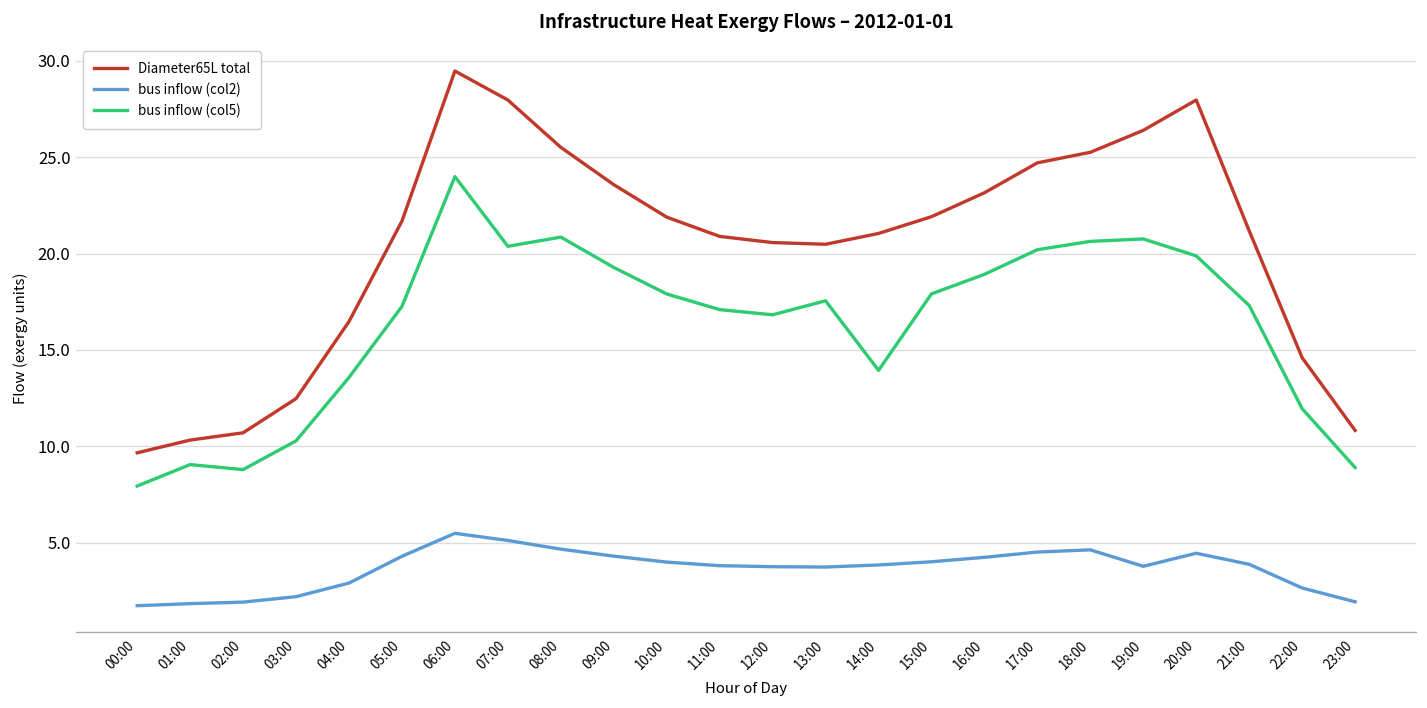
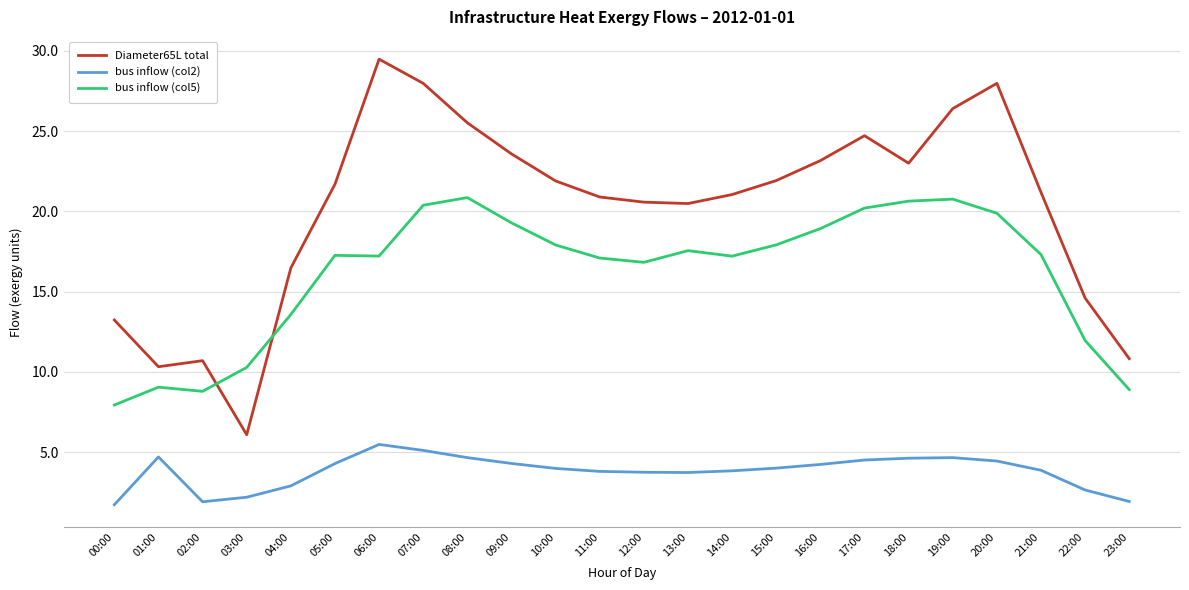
  {
    "Diameter65L total": {
-     "00:00": 9.7,
+     "00:00": 13.2,
      "01:00": 10.3,
      "02:00": 10.7,
-     "03:00": 12.5,
+     "03:00": 6.1,
      "04:00": 16.5,
      "05:00": 21.7,
      "06:00": 29.5,
      "07:00": 28.0,
      "08:00": 25.5,
      "09:00": 23.6,
      "10:00": 21.9,
      "11:00": 20.9,
      "12:00": 20.6,
      "13:00": 20.5,
      "14:00": 21.0,
      "15:00": 21.9,
      "16:00": 23.2,
      "17:00": 24.7,
-     "18:00": 25.3,
+     "18:00": 23.0,
      "19:00": 26.4,
      "20:00": 28.0,
      "21:00": 21.2,
      "22:00": 14.6,
      "23:00": 10.8
    },
    "bus inflow (col2)": {
      "00:00": 1.7,
-     "01:00": 1.8,
+     "01:00": 4.7,
      "02:00": 1.9,
      "03:00": 2.2,
      "04:00": 2.9,
      "05:00": 4.3,
      "06:00": 5.5,
      "07:00": 5.1,
      "08:00": 4.7,
      "09:00": 4.3,
      "10:00": 4.0,
      "11:00": 3.8,
      "12:00": 3.7,
      "13:00": 3.7,
      "14:00": 3.8,
      "15:00": 4.0,
      "16:00": 4.2,
      "17:00": 4.5,
      "18:00": 4.6,
-     "19:00": 3.8,
+     "19:00": 4.7,
      "20:00": 4.4,
      "21:00": 3.9,
      "22:00": 2.6,
      "23:00": 1.9
    },
    "bus inflow (col5)": {
      "00:00": 7.9,
      "01:00": 9.0,
      "02:00": 8.8,
      "03:00": 10.3,
      "04:00": 13.6,
      "05:00": 17.3,
-     "06:00": 24.0,
+     "06:00": 17.2,
      "07:00": 20.4,
      "08:00": 20.9,
      "09:00": 19.3,
      "10:00": 17.9,
      "11:00": 17.1,
      "12:00": 16.8,
      "13:00": 17.5,
-     "14:00": 13.9,
+     "14:00": 17.2,
      "15:00": 17.9,
      "16:00": 18.9,
      "17:00": 20.2,
      "18:00": 20.6,
      "19:00": 20.8,
      "20:00": 19.9,
      "21:00": 17.3,
      "22:00": 12.0,
      "23:00": 8.9
    }
  }
